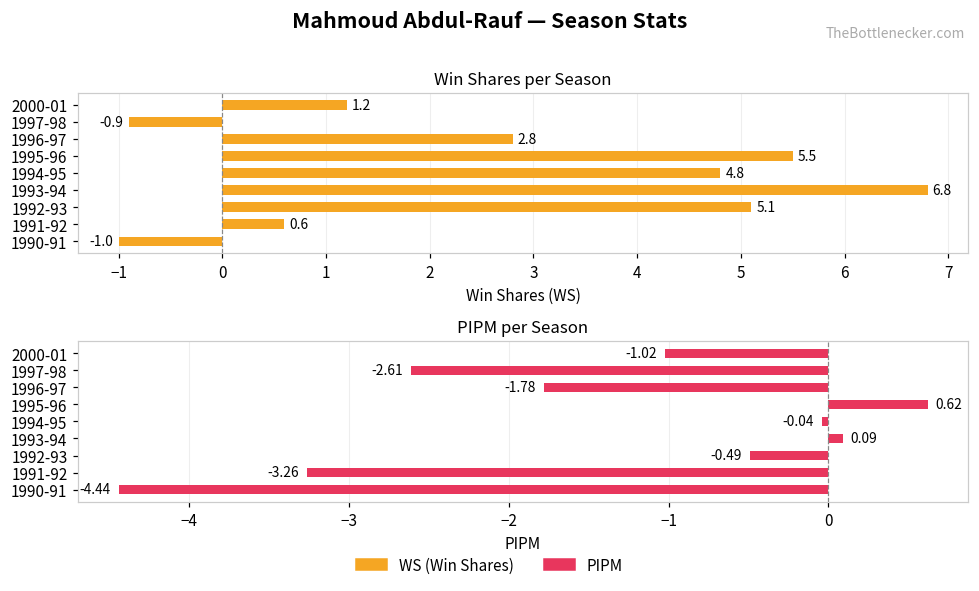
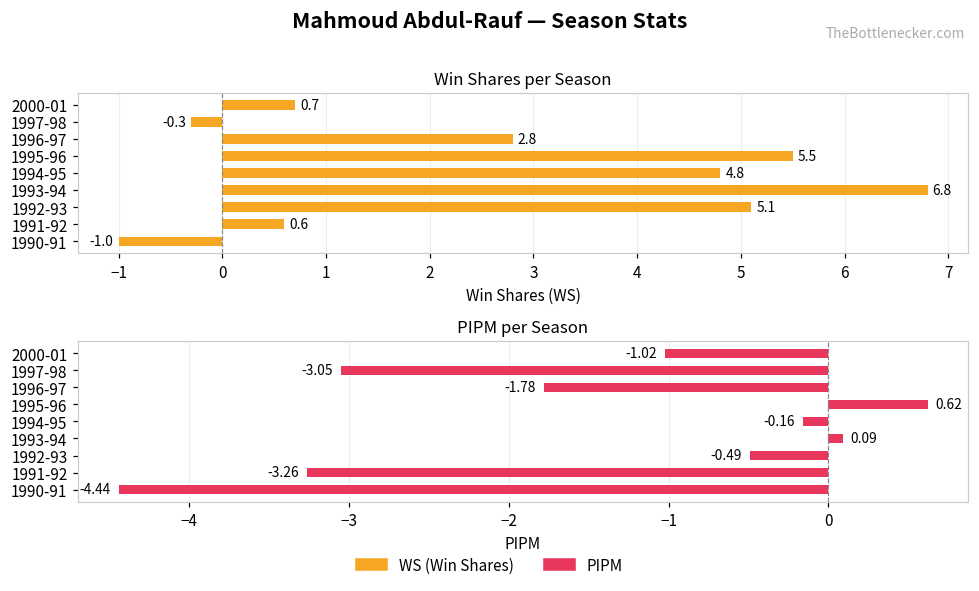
  {
    "Win Shares per Season": {
-     "2000-01": 1.2,
-     "1997-98": -0.9,
+     "2000-01": 0.7,
+     "1997-98": -0.3,
      "1996-97": 2.8,
      "1995-96": 5.5,
      "1994-95": 4.8,
      "1993-94": 6.8,
      "1992-93": 5.1,
      "1991-92": 0.6,
      "1990-91": -1.0
    },
    "PIPM per Season": {
      "2000-01": -1.02,
-     "1997-98": -2.61,
+     "1997-98": -3.05,
      "1996-97": -1.78,
      "1995-96": 0.62,
-     "1994-95": -0.04,
+     "1994-95": -0.16,
      "1993-94": 0.09,
      "1992-93": -0.49,
      "1991-92": -3.26,
      "1990-91": -4.44
    }
  }
